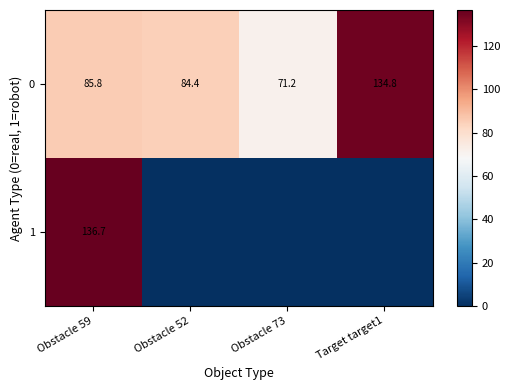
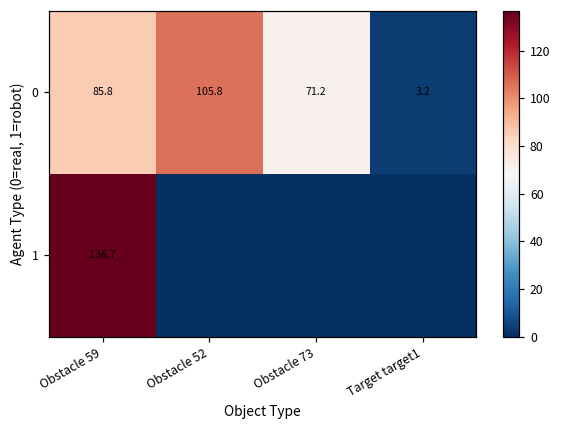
  {
    "0": {
      "Obstacle 59": 85.8,
-     "Obstacle 52": 84.4,
+     "Obstacle 52": 105.8,
      "Obstacle 73": 71.2,
-     "Target target1": 134.8
+     "Target target1": 3.2
    },
    "1": {
      "Obstacle 59": 136.7
    }
  }
